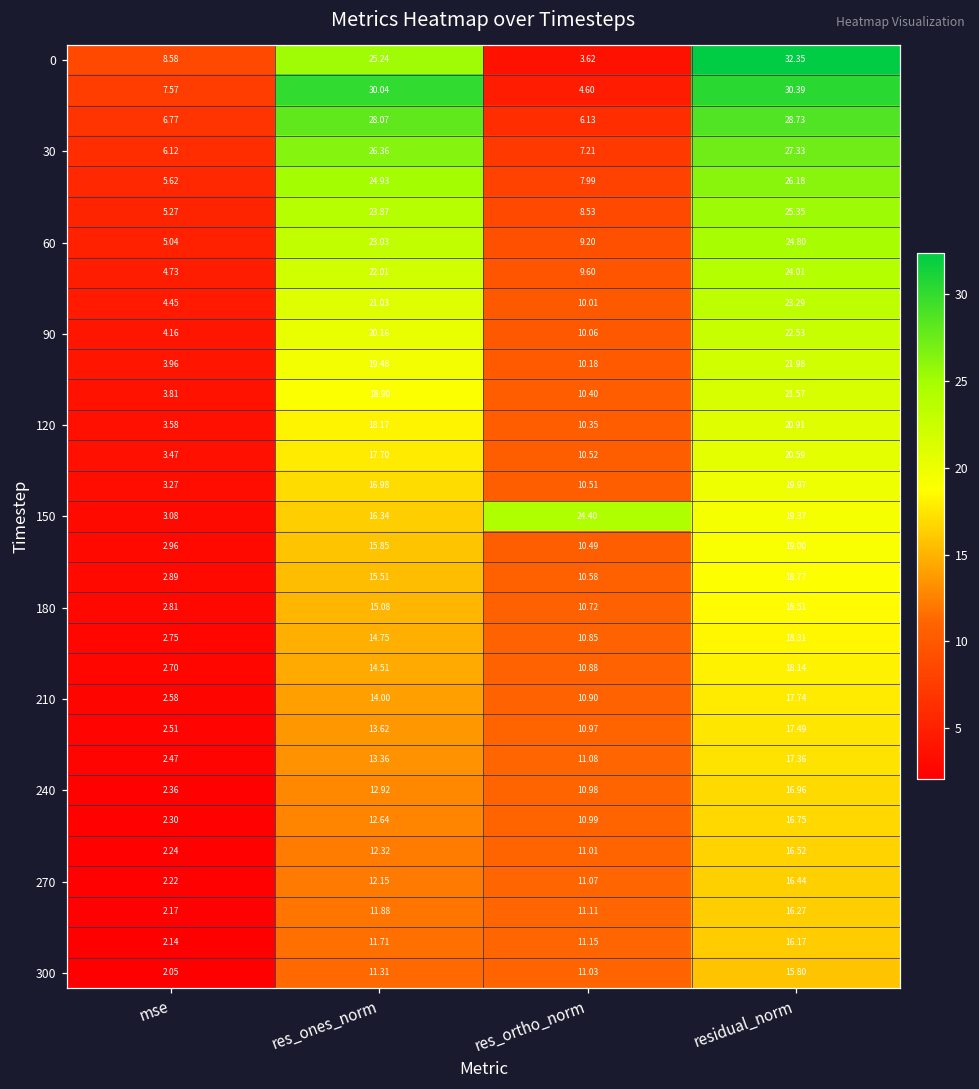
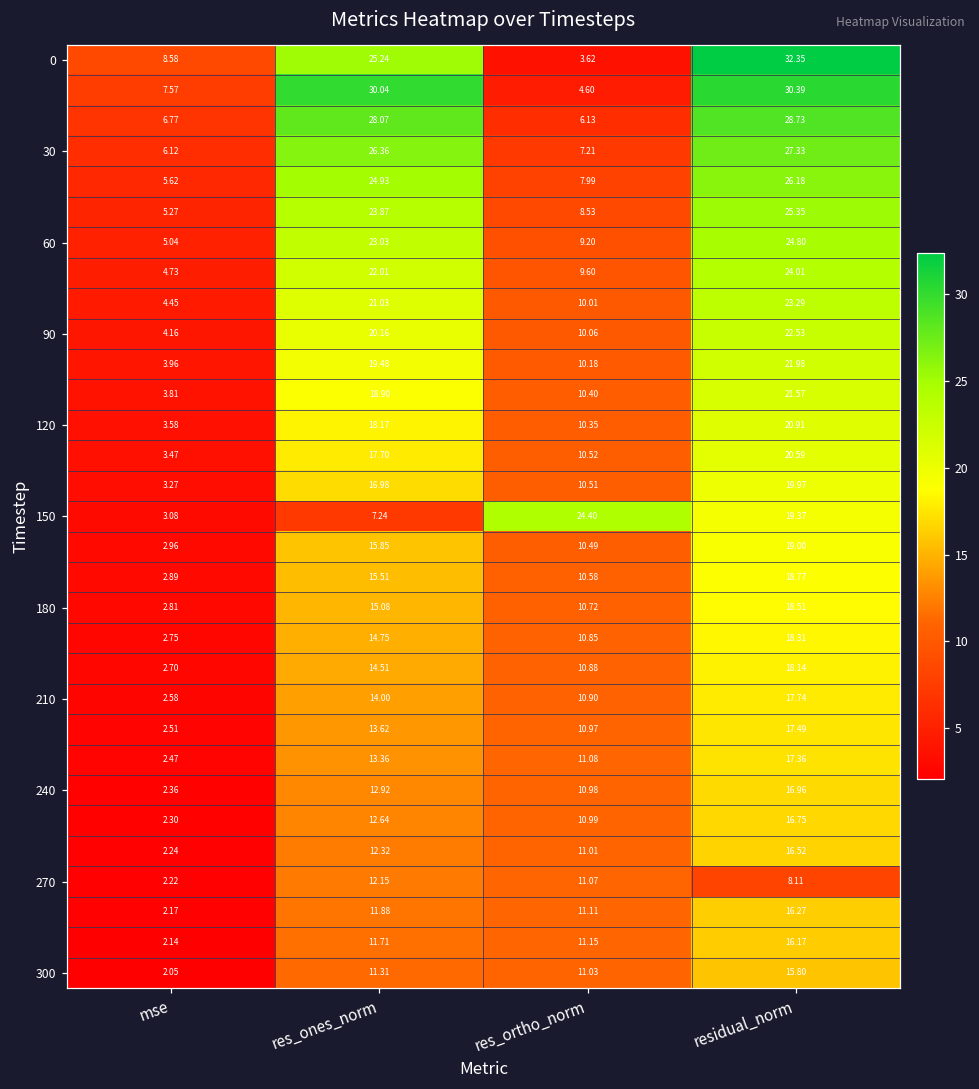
  {
    "0": {
      "mse": 8.58,
      "res_ones_norm": 25.24,
      "res_ortho_norm": 3.62,
      "residual_norm": 32.35
    },
    "30": {
      "mse": 6.12,
      "res_ones_norm": 26.36,
      "res_ortho_norm": 7.21,
      "residual_norm": 27.33
    },
    "60": {
      "mse": 5.04,
      "res_ones_norm": 23.03,
      "res_ortho_norm": 9.20,
      "residual_norm": 24.80
    },
    "90": {
      "mse": 4.16,
      "res_ones_norm": 20.16,
      "res_ortho_norm": 10.06,
      "residual_norm": 22.53
    },
    "120": {
      "mse": 3.58,
      "res_ones_norm": 18.17,
      "res_ortho_norm": 10.35,
      "residual_norm": 20.91
    },
    "150": {
      "mse": 3.08,
-     "res_ones_norm": 16.34,
+     "res_ones_norm": 7.24,
      "res_ortho_norm": 24.40,
      "residual_norm": 19.37
    },
    "180": {
      "mse": 2.81,
      "res_ones_norm": 15.08,
      "res_ortho_norm": 10.72,
      "residual_norm": 18.51
    },
    "210": {
      "mse": 2.58,
      "res_ones_norm": 14.00,
      "res_ortho_norm": 10.90,
      "residual_norm": 17.74
    },
    "240": {
      "mse": 2.36,
      "res_ones_norm": 12.92,
      "res_ortho_norm": 10.98,
      "residual_norm": 16.96
    },
    "270": {
      "mse": 2.22,
      "res_ones_norm": 12.15,
      "res_ortho_norm": 11.07,
-     "residual_norm": 16.44
+     "residual_norm": 8.11
    },
    "300": {
      "mse": 2.05,
      "res_ones_norm": 11.31,
      "res_ortho_norm": 11.03,
      "residual_norm": 15.80
    }
  }
